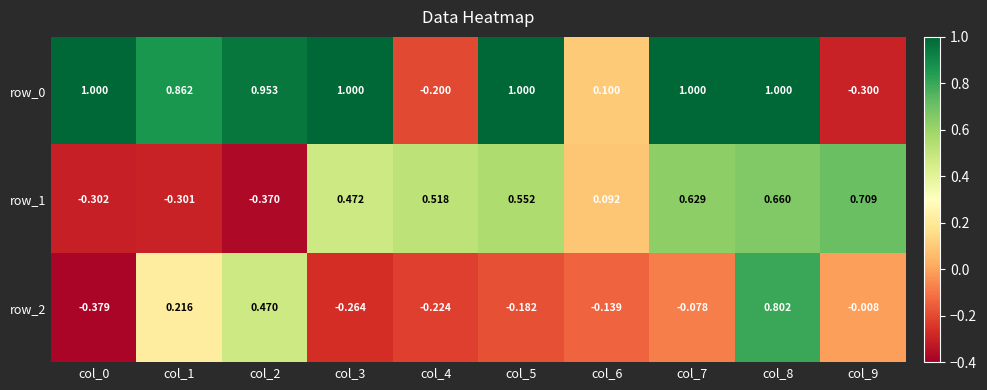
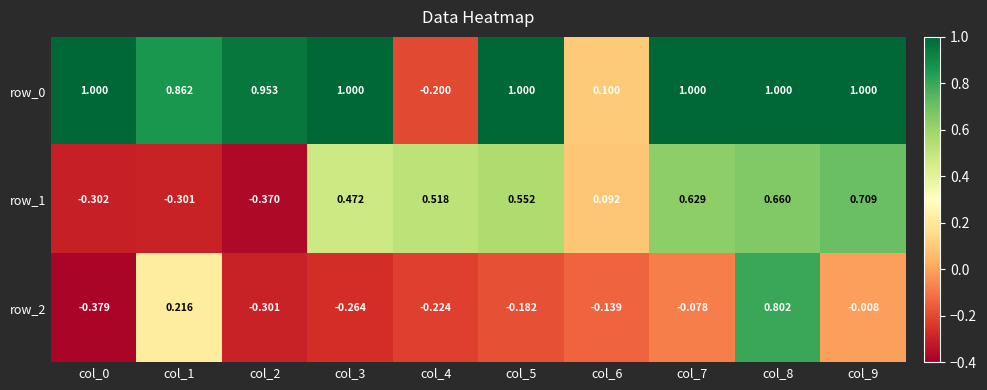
  {
    "row_0": {
      "col_0": 1.000,
      "col_1": 0.862,
      "col_2": 0.953,
      "col_3": 1.000,
      "col_4": -0.200,
      "col_5": 1.000,
      "col_6": 0.100,
      "col_7": 1.000,
      "col_8": 1.000,
-     "col_9": -0.300
+     "col_9": 1.000
    },
    "row_1": {
      "col_0": -0.302,
      "col_1": -0.301,
      "col_2": -0.370,
      "col_3": 0.472,
      "col_4": 0.518,
      "col_5": 0.552,
      "col_6": 0.092,
      "col_7": 0.629,
      "col_8": 0.660,
      "col_9": 0.709
    },
    "row_2": {
      "col_0": -0.379,
      "col_1": 0.216,
-     "col_2": 0.470,
+     "col_2": -0.301,
      "col_3": -0.264,
      "col_4": -0.224,
      "col_5": -0.182,
      "col_6": -0.139,
      "col_7": -0.078,
      "col_8": 0.802,
      "col_9": -0.008
    }
  }
